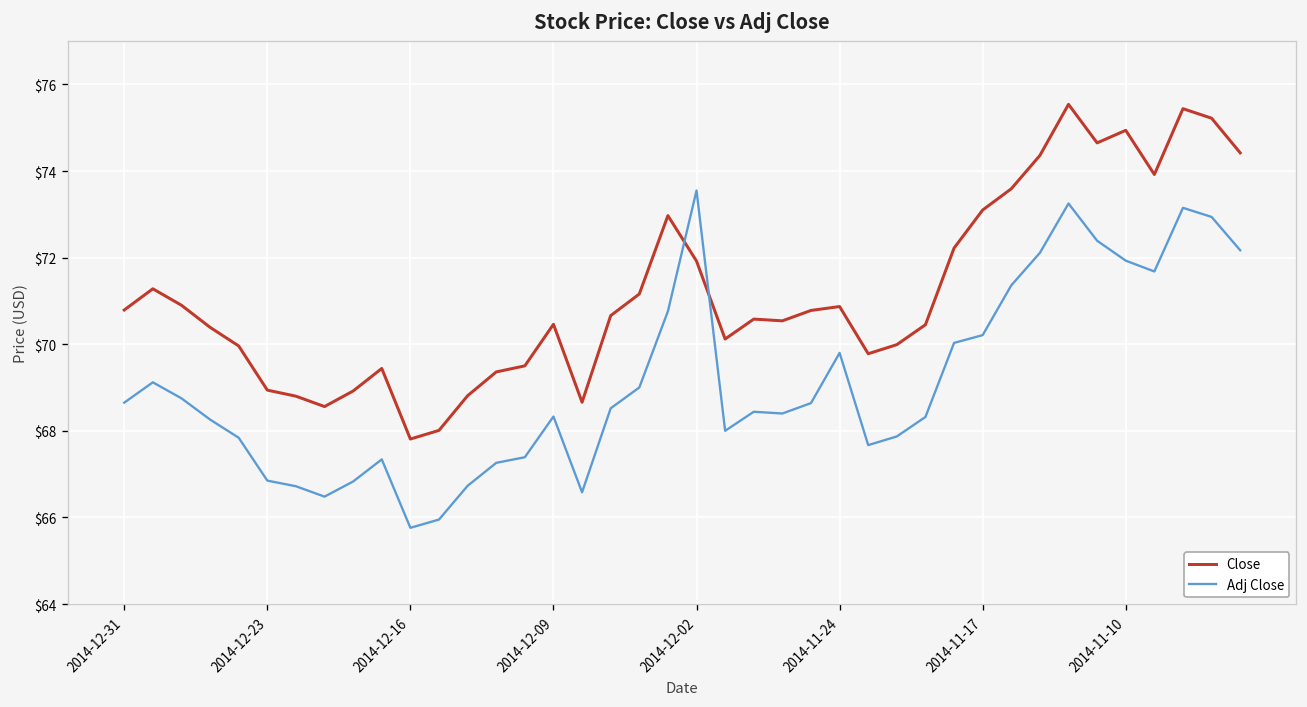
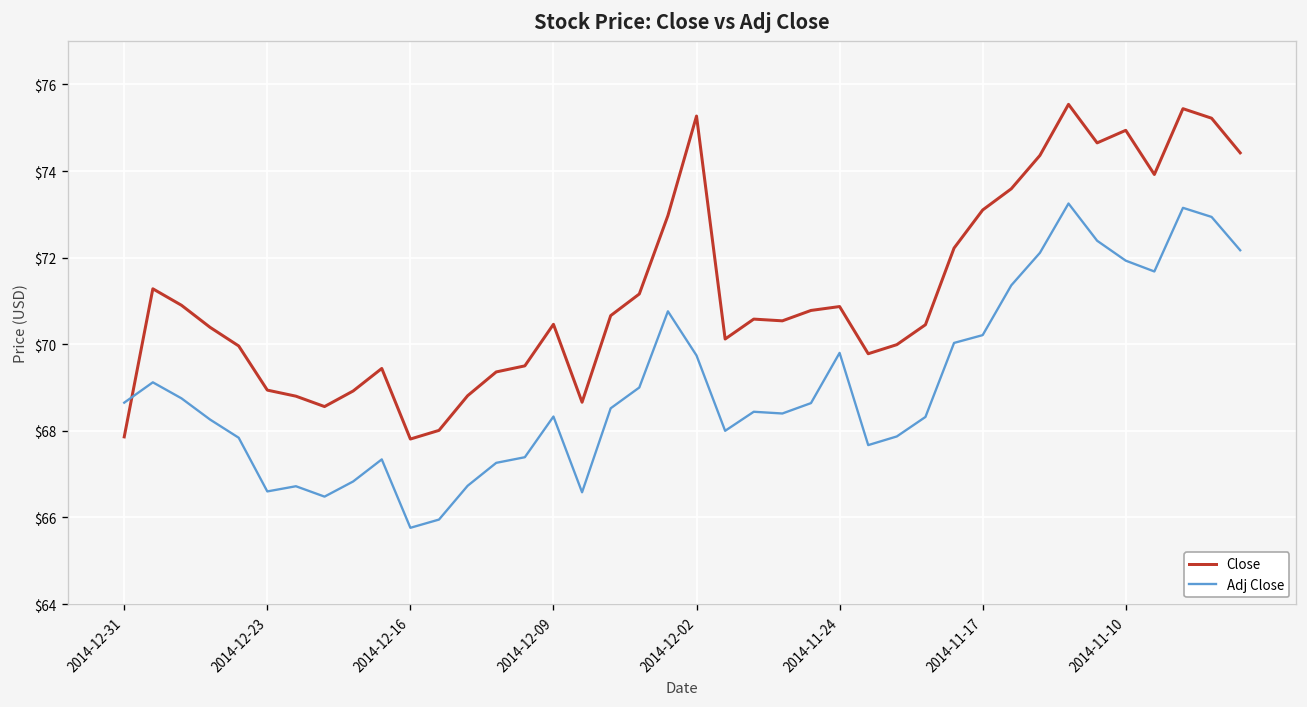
  {
    "Close": {
-     "2014-12-31": "$70.8",
+     "2014-12-31": "$67.9",
      "2014-12-23": "$68.9",
      "2014-12-16": "$67.8",
      "2014-12-09": "$70.5",
-     "2014-12-02": "$71.9",
+     "2014-12-02": "$75.3",
      "2014-11-24": "$70.9",
      "2014-11-17": "$73.1",
      "2014-11-10": "$74.9"
    },
    "Adj Close": {
      "2014-12-31": "$68.7",
-     "2014-12-23": "$66.9",
+     "2014-12-23": "$66.6",
      "2014-12-16": "$65.8",
      "2014-12-09": "$68.3",
-     "2014-12-02": "$73.6",
+     "2014-12-02": "$69.7",
      "2014-11-24": "$69.8",
      "2014-11-17": "$70.2",
      "2014-11-10": "$71.9"
    }
  }
